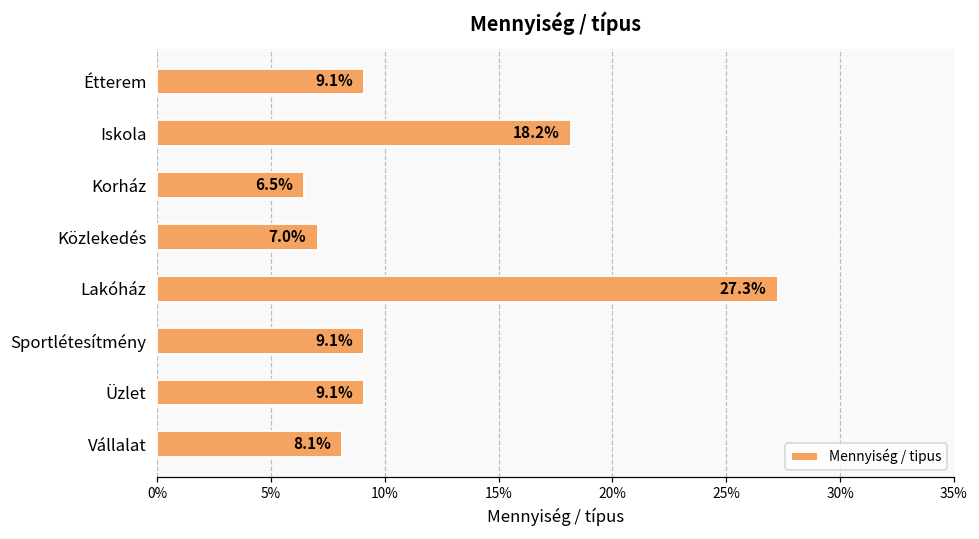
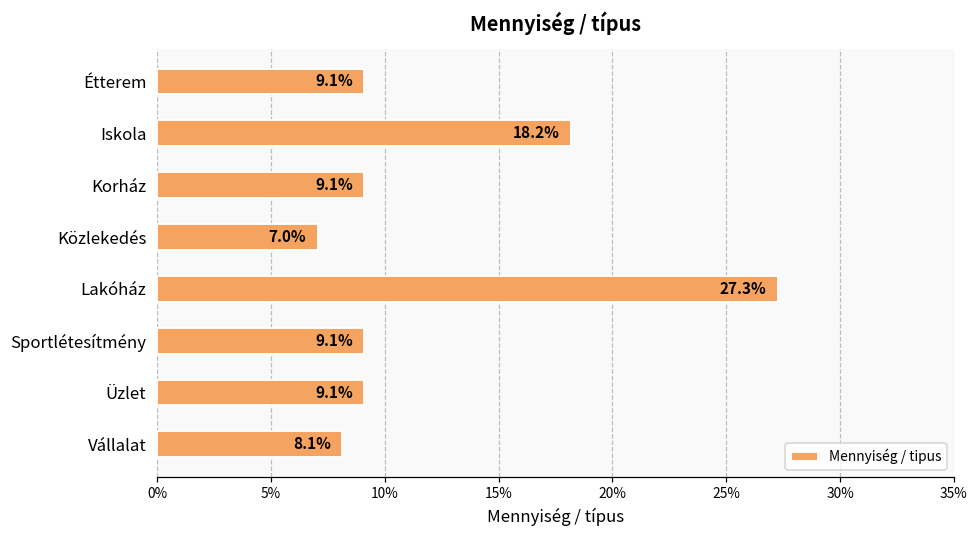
  {
    "Étterem": "9.1%",
    "Iskola": "18.2%",
-   "Korház": "6.5%",
+   "Korház": "9.1%",
    "Közlekedés": "7.0%",
    "Lakóház": "27.3%",
    "Sportlétesítmény": "9.1%",
    "Üzlet": "9.1%",
    "Vállalat": "8.1%"
  }
